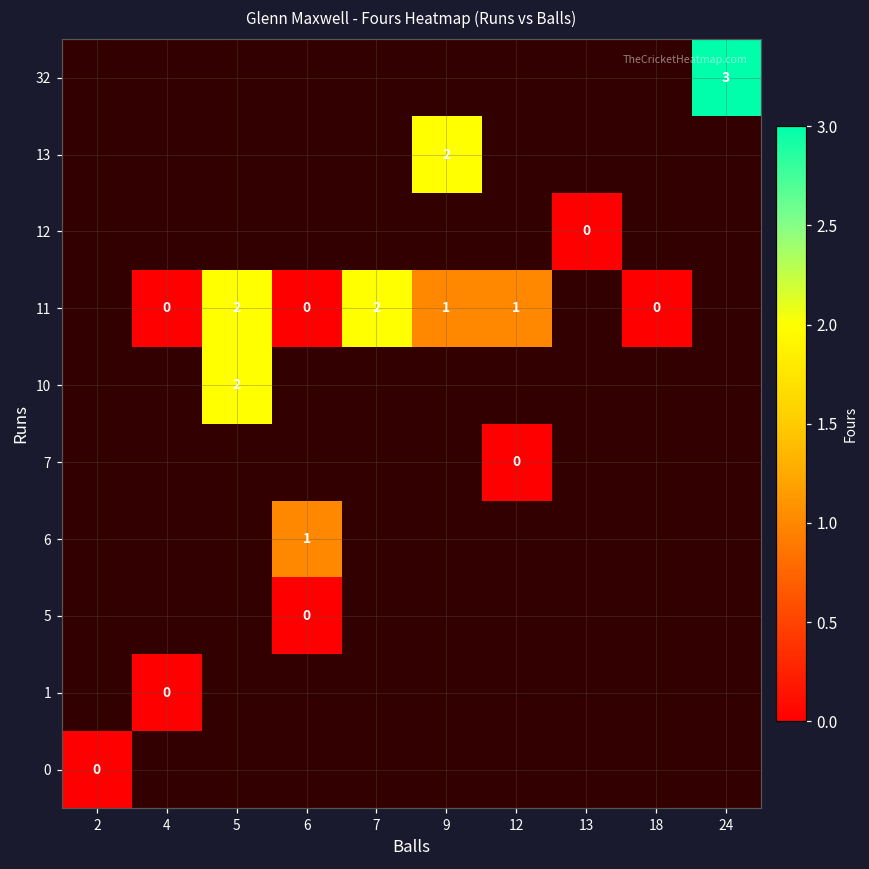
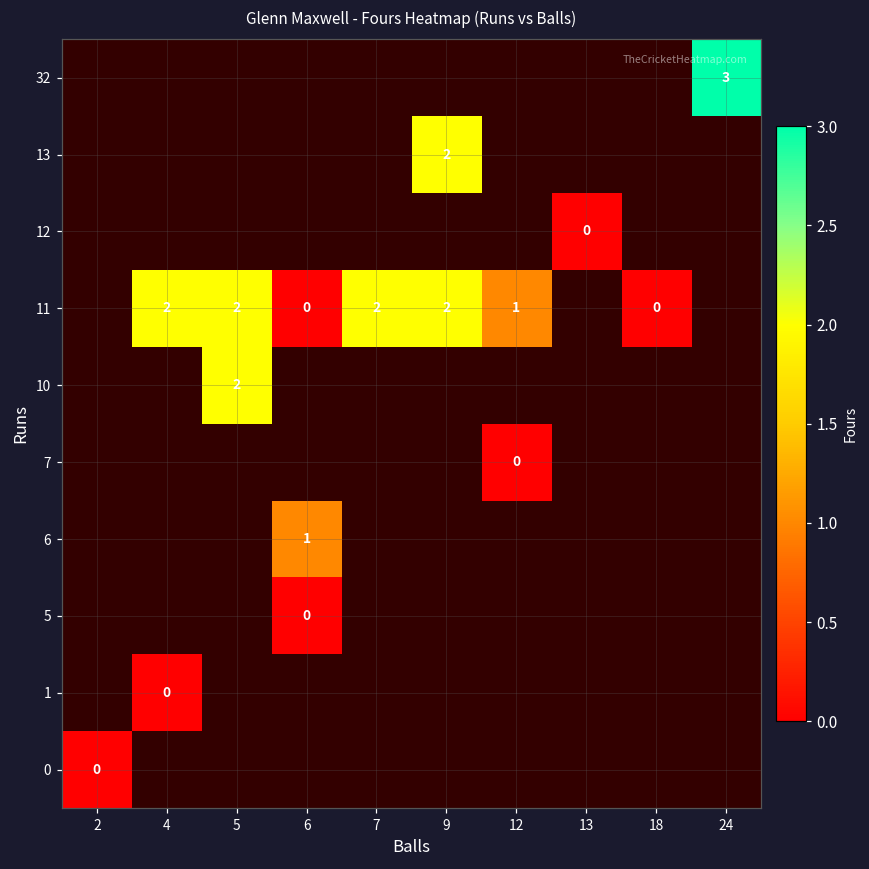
  {
    "32": {
      "24": 3
    },
    "13": {
      "9": 2
    },
    "12": {
      "13": 0
    },
    "11": {
-     "4": 0,
+     "4": 2,
      "5": 2,
      "6": 0,
      "7": 2,
-     "9": 1,
+     "9": 2,
      "12": 1,
      "18": 0
    },
    "10": {
      "5": 2
    },
    "7": {
      "12": 0
    },
    "6": {
      "6": 1
    },
    "5": {
      "6": 0
    },
    "1": {
      "4": 0
    },
    "0": {
      "2": 0
    }
  }
